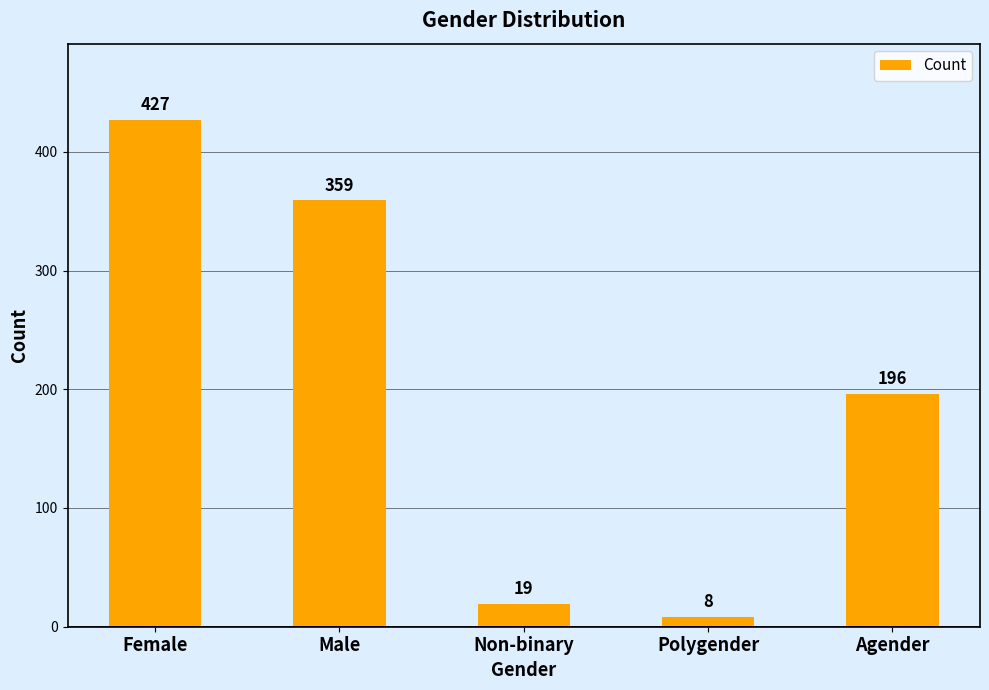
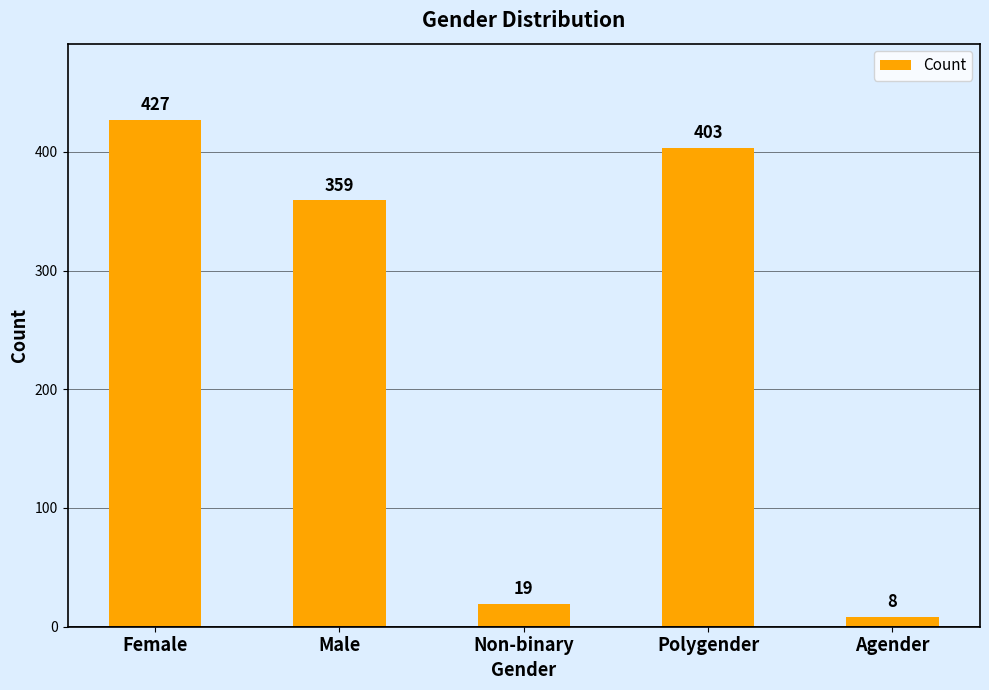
  {
    "Female": 427,
    "Male": 359,
    "Non-binary": 19,
-   "Polygender": 8,
-   "Agender": 196
+   "Polygender": 403,
+   "Agender": 8
  }
